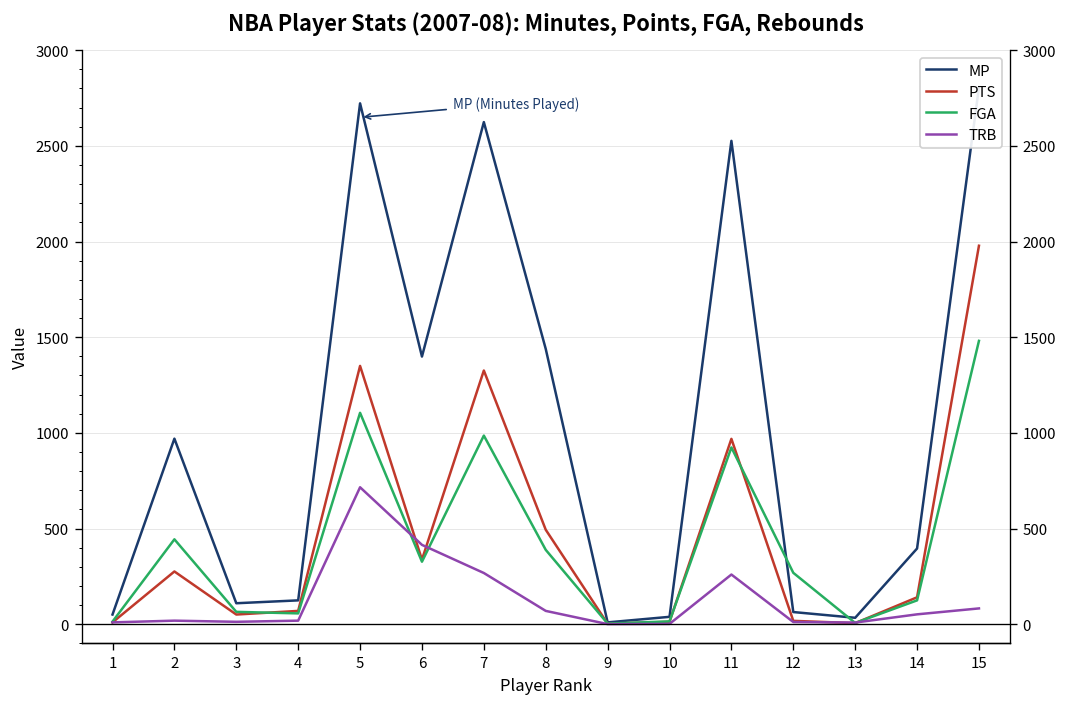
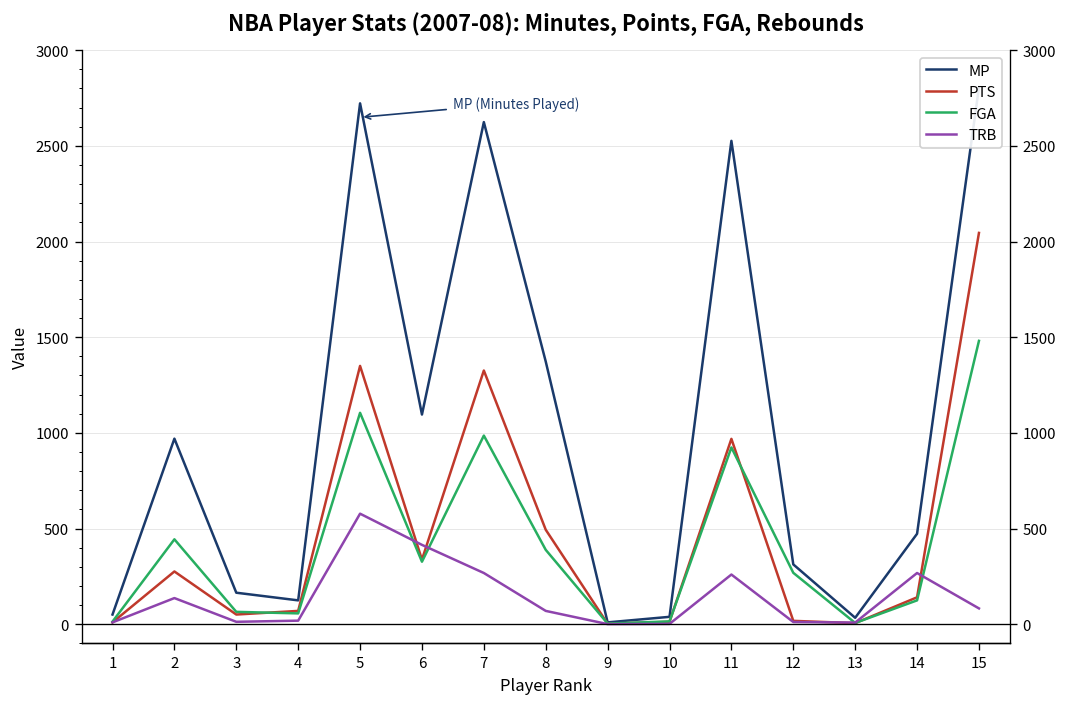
  {
    "MP": {
      "1": 50,
      "2": 970,
-     "3": 110,
+     "3": 170,
      "4": 130,
      "5": 2720,
-     "6": 1400,
+     "6": 1100,
      "7": 2620,
-     "8": 1440,
+     "8": 1370,
      "10": 40,
      "11": 2530,
-     "12": 60,
+     "12": 310,
      "13": 30,
-     "14": 400
+     "14": 470
    },
    "PTS": {
      "2": 280,
      "5": 1350,
      "7": 1330,
      "8": 490,
      "11": 970,
-     "15": 1980
+     "15": 2050
    },
    "FGA": {
      "2": 440,
      "5": 1110,
      "7": 990,
      "8": 390,
      "11": 920,
      "12": 270,
      "15": 1480
    },
    "TRB": {
-     "2": 20,
+     "2": 140,
      "3": 10,
      "4": 20,
-     "5": 720,
+     "5": 580,
      "6": 420,
      "7": 270,
      "8": 70,
      "11": 260,
-     "14": 50,
+     "14": 270,
      "15": 80
    }
  }
